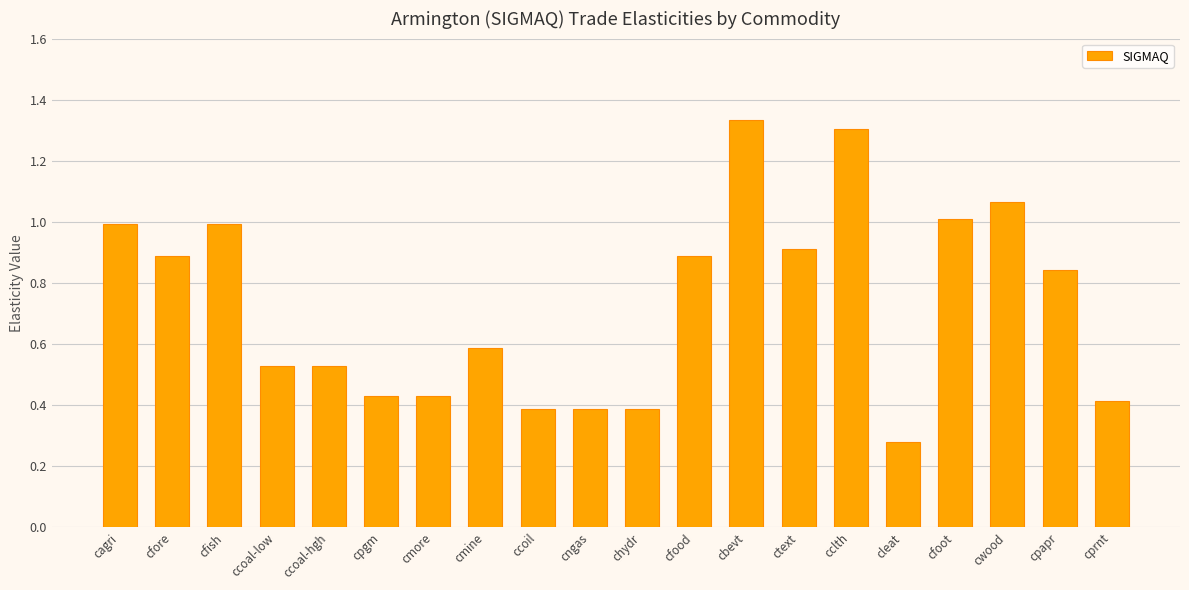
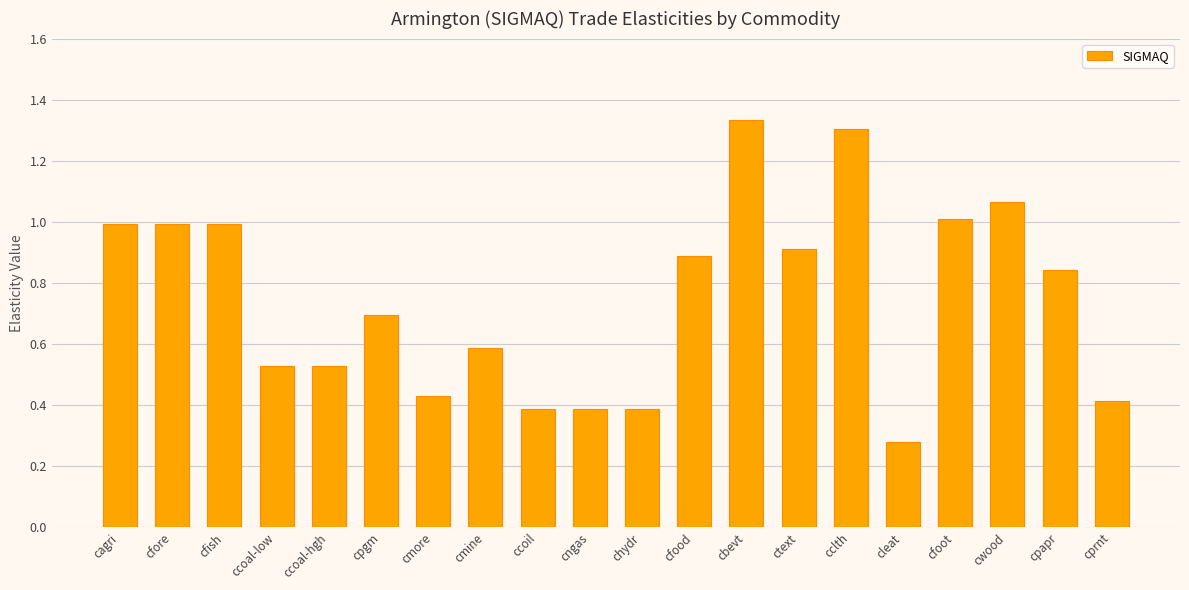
  {
    "cagri": 0.99,
-   "cfore": 0.89,
+   "cfore": 0.99,
    "cfish": 0.99,
    "ccoal-low": 0.53,
    "ccoal-hgh": 0.53,
-   "cpgm": 0.43,
+   "cpgm": 0.69,
    "cmore": 0.43,
    "cmine": 0.59,
    "ccoil": 0.39,
    "cngas": 0.39,
    "chydr": 0.39,
    "cfood": 0.89,
    "cbevt": 1.33,
    "ctext": 0.91,
    "cclth": 1.30,
    "cleat": 0.28,
    "cfoot": 1.01,
    "cwood": 1.07,
    "cpapr": 0.84,
    "cprnt": 0.41
  }
